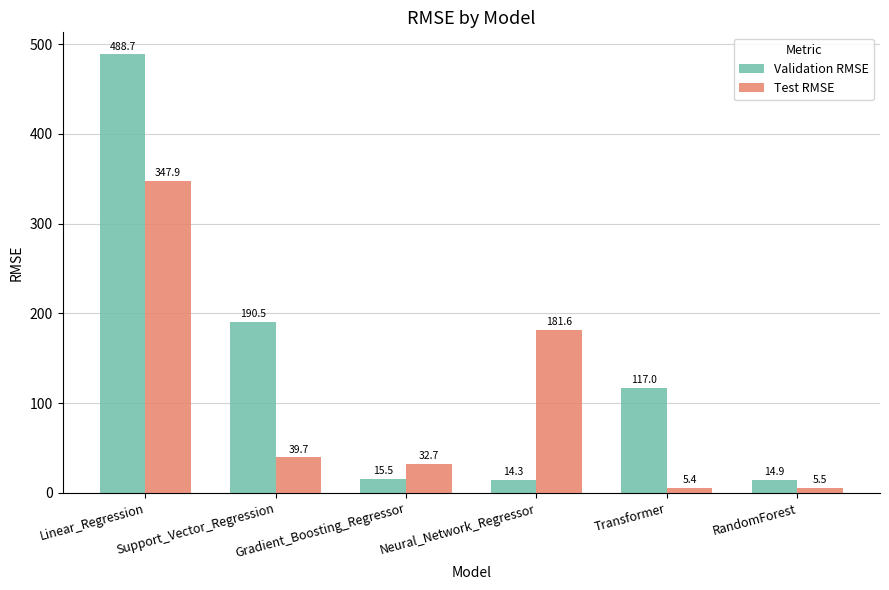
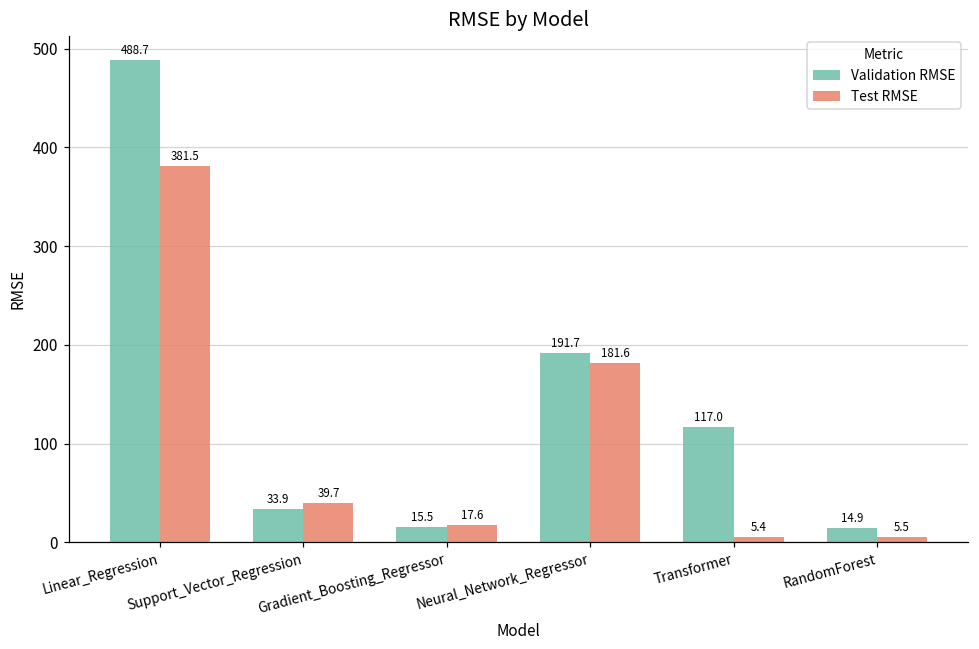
  {
    "Validation RMSE": {
      "Linear_Regression": 488.7,
-     "Support_Vector_Regression": 190.5,
+     "Support_Vector_Regression": 33.9,
      "Gradient_Boosting_Regressor": 15.5,
-     "Neural_Network_Regressor": 14.3,
+     "Neural_Network_Regressor": 191.7,
      "Transformer": 117.0,
      "RandomForest": 14.9
    },
    "Test RMSE": {
-     "Linear_Regression": 347.9,
+     "Linear_Regression": 381.5,
      "Support_Vector_Regression": 39.7,
-     "Gradient_Boosting_Regressor": 32.7,
+     "Gradient_Boosting_Regressor": 17.6,
      "Neural_Network_Regressor": 181.6,
      "Transformer": 5.4,
      "RandomForest": 5.5
    }
  }
